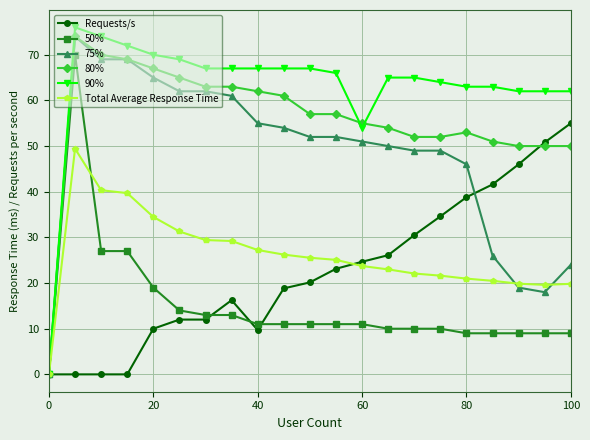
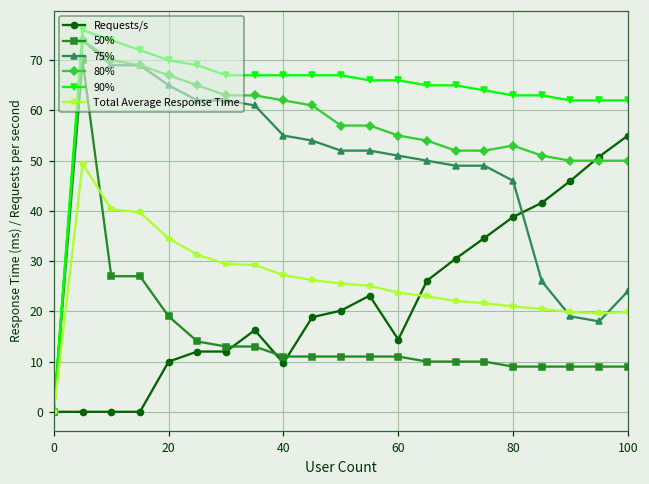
  {
    "Requests/s": {
      "20": 10,
      "40": 10,
-     "60": 25,
+     "60": 14,
      "80": 39,
      "100": 55
    },
    "80%": {
      "40": 62,
      "60": 55,
      "80": 53,
      "100": 50
    },
    "90%": {
      "40": 67,
-     "60": 54,
+     "60": 66,
      "80": 63,
      "100": 62
    },
    "Total Average Response Time": {
      "20": 34,
      "40": 27,
      "60": 24,
      "80": 21,
      "100": 20
    }
  }
